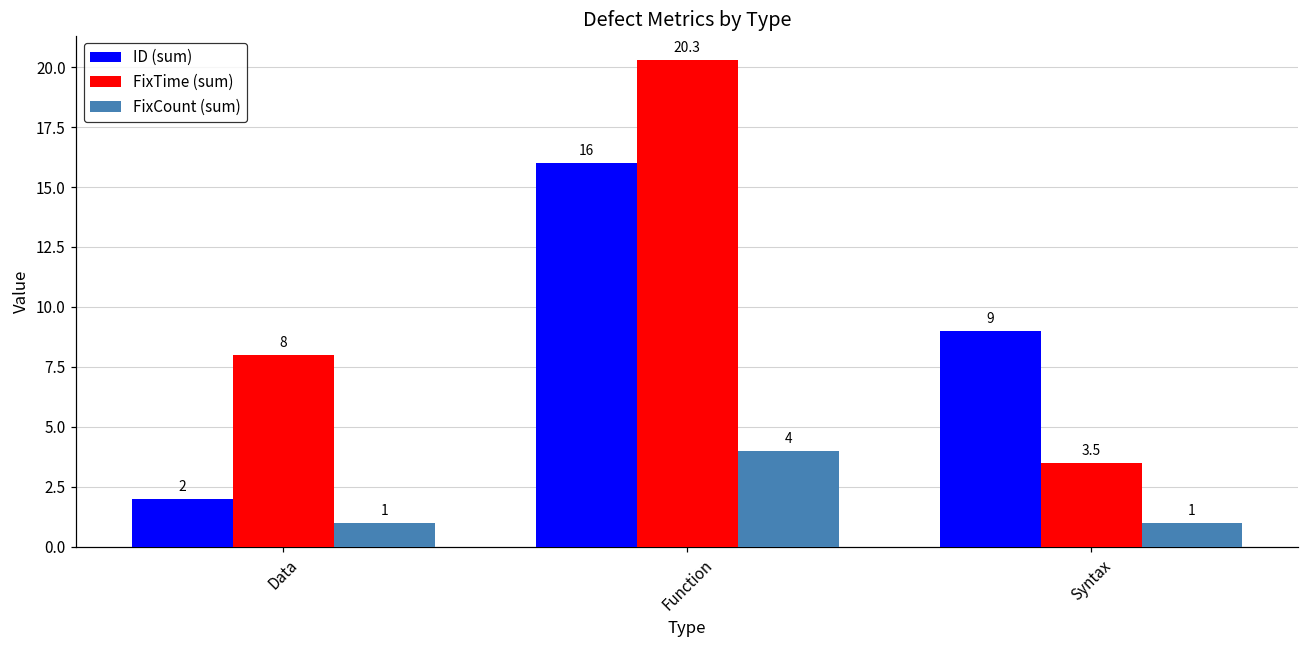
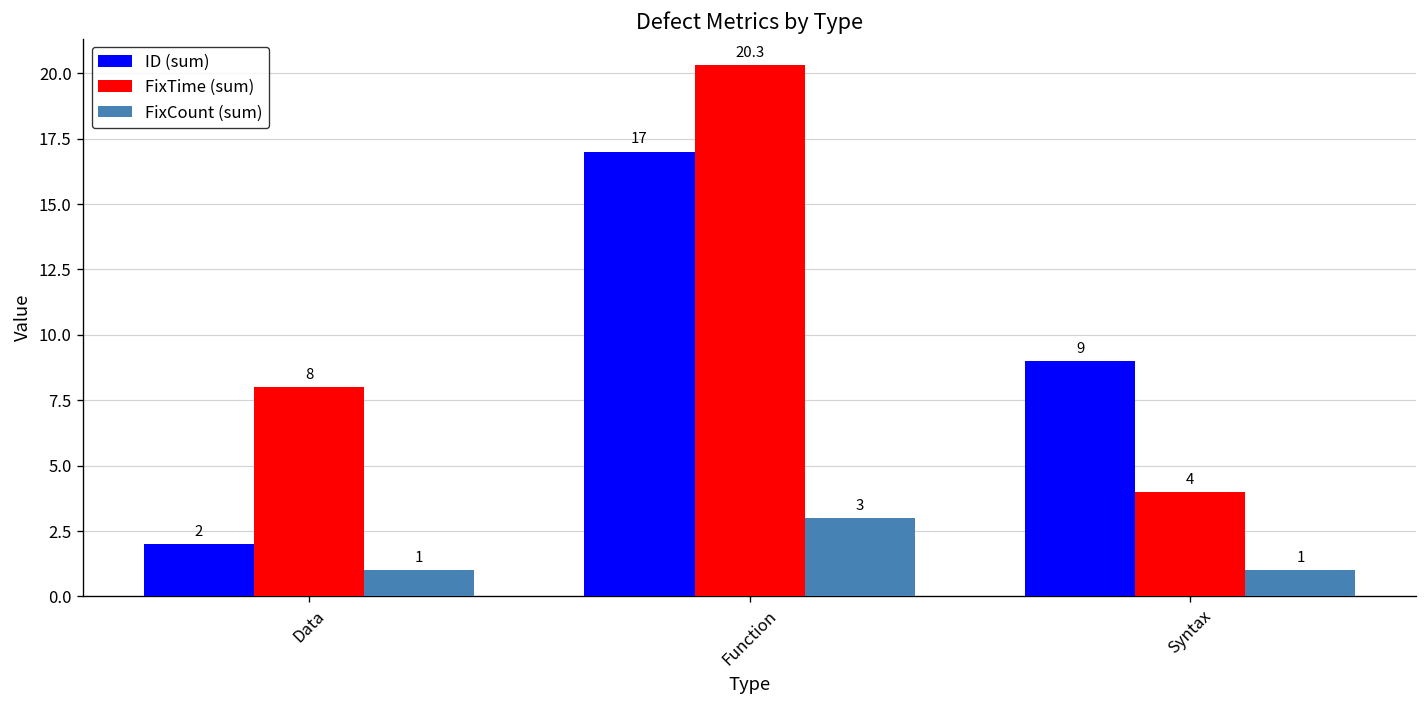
  {
    "ID (sum)": {
      "Data": 2,
-     "Function": 16,
+     "Function": 17,
      "Syntax": 9
    },
    "FixTime (sum)": {
      "Data": 8,
      "Function": 20.3,
-     "Syntax": 3.5
+     "Syntax": 4
    },
    "FixCount (sum)": {
      "Data": 1,
-     "Function": 4,
+     "Function": 3,
      "Syntax": 1
    }
  }
